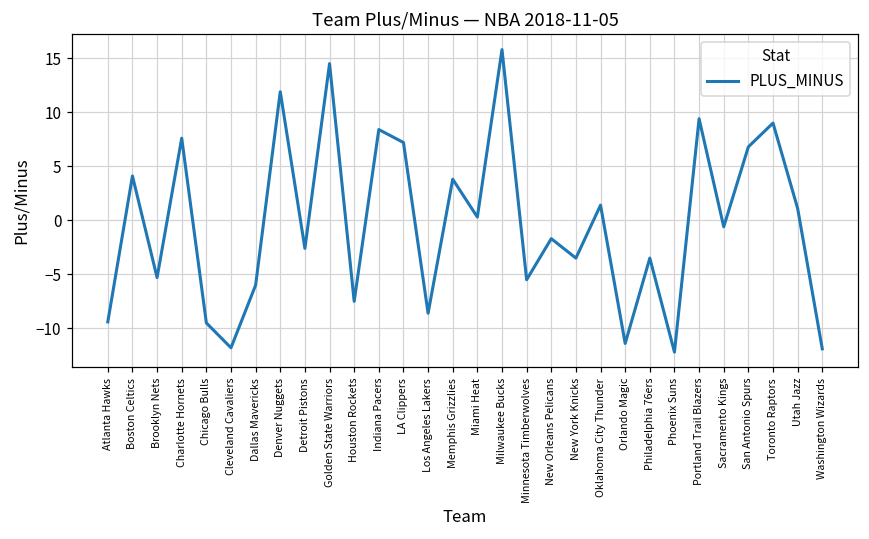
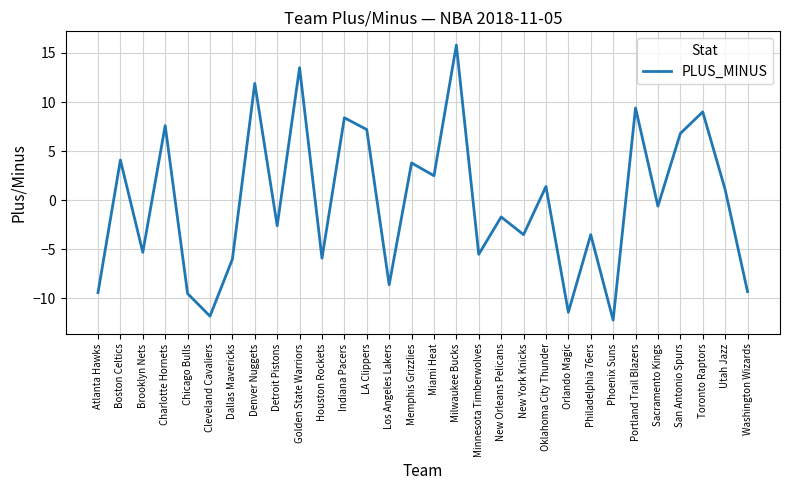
  {
    "Atlanta Hawks": -9,
    "Boston Celtics": 4,
    "Brooklyn Nets": -5,
    "Charlotte Hornets": 8,
    "Chicago Bulls": -10,
    "Cleveland Cavaliers": -12,
    "Dallas Mavericks": -6,
    "Denver Nuggets": 12,
    "Detroit Pistons": -3,
-   "Golden State Warriors": 15,
-   "Houston Rockets": -8,
+   "Golden State Warriors": 14,
+   "Houston Rockets": -6,
    "Indiana Pacers": 8,
    "LA Clippers": 7,
    "Los Angeles Lakers": -9,
    "Memphis Grizzlies": 4,
-   "Miami Heat": 0,
+   "Miami Heat": 3,
    "Milwaukee Bucks": 16,
    "Minnesota Timberwolves": -6,
    "New Orleans Pelicans": -2,
    "New York Knicks": -4,
    "Oklahoma City Thunder": 1,
    "Orlando Magic": -11,
    "Philadelphia 76ers": -4,
    "Phoenix Suns": -12,
    "Portland Trail Blazers": 9,
    "Sacramento Kings": -1,
    "San Antonio Spurs": 7,
    "Toronto Raptors": 9,
    "Utah Jazz": 1,
-   "Washington Wizards": -12
+   "Washington Wizards": -9
  }
